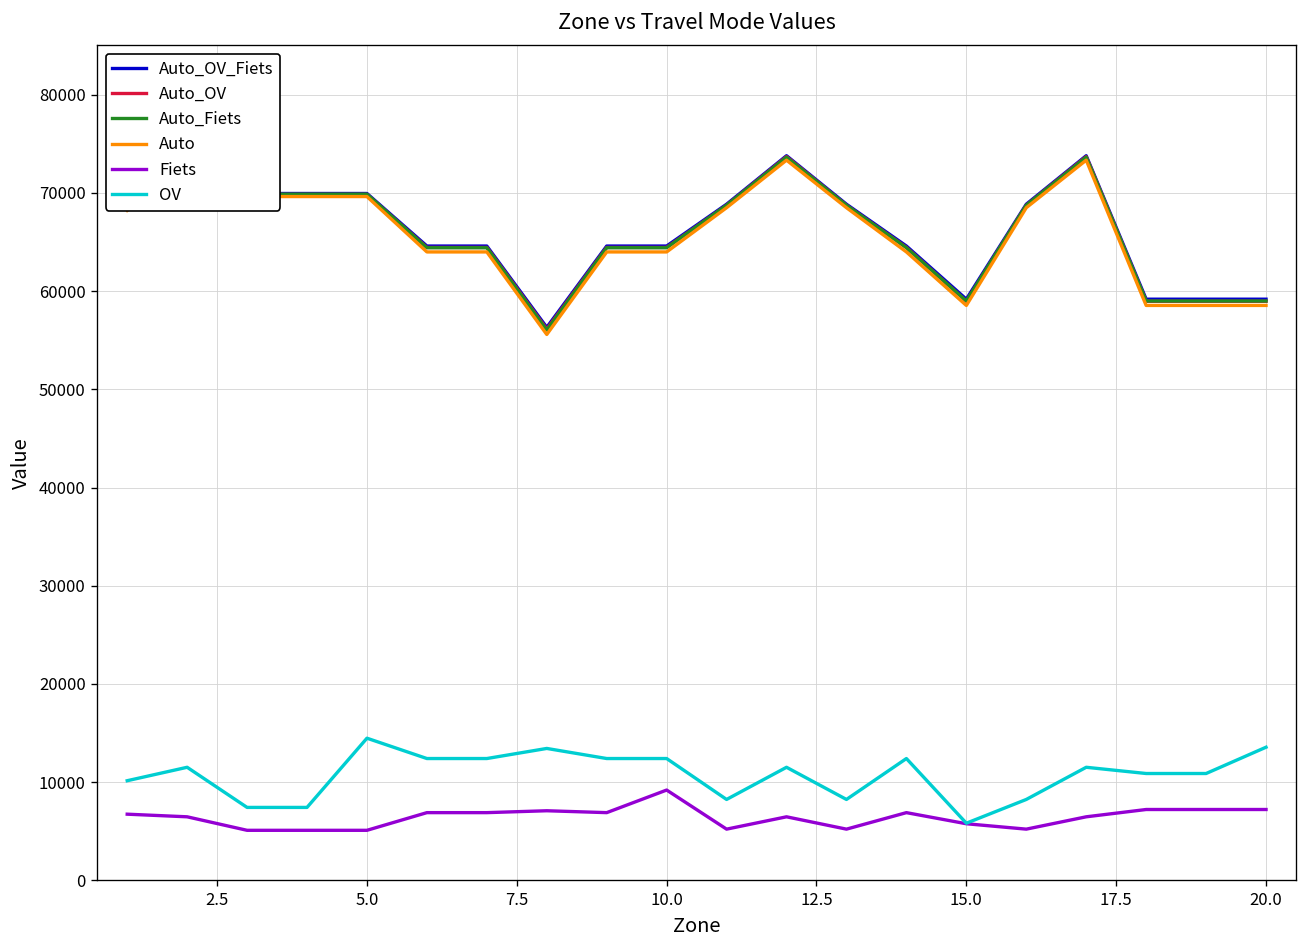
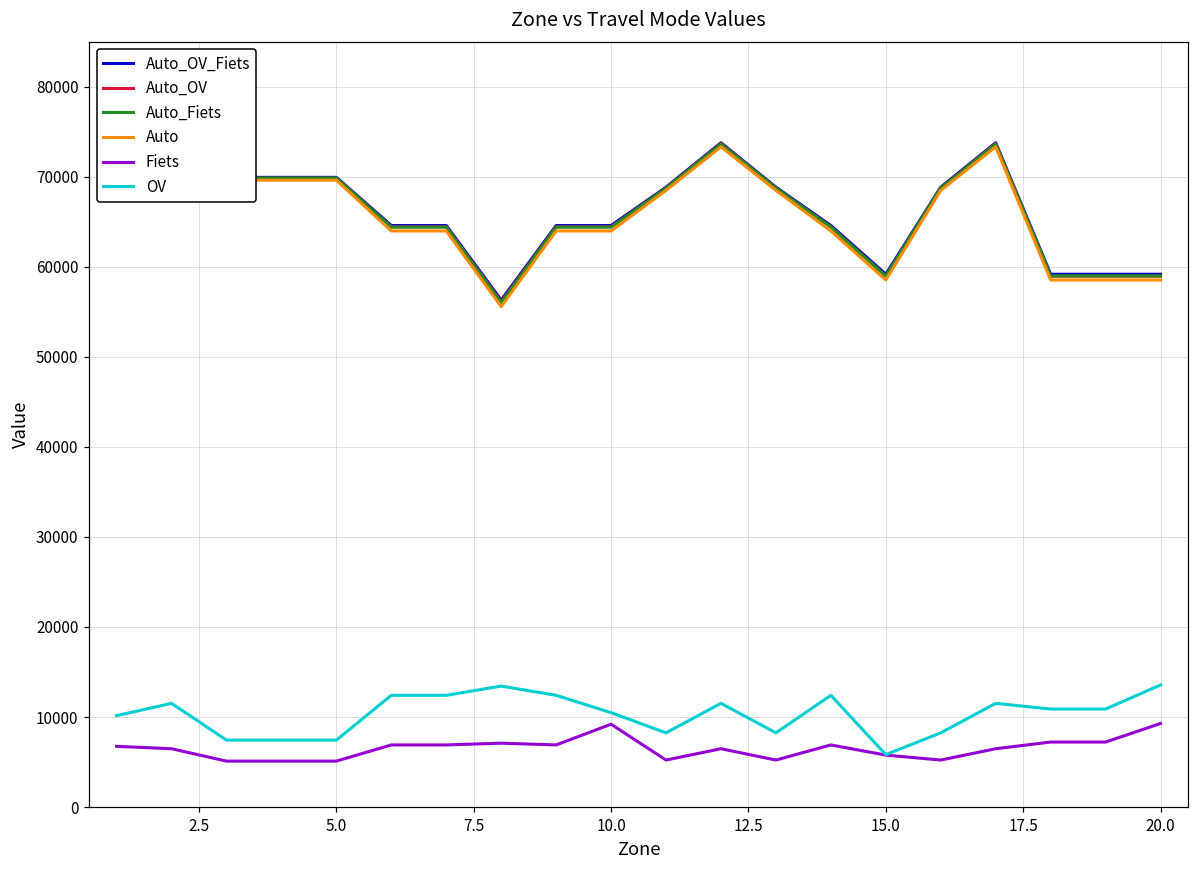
  {
    "Auto": {
      "10.0": 64000,
      "15.0": 59000,
      "20.0": 59000
    },
    "Fiets": {
      "5.0": 5000,
      "10.0": 9000,
-     "20.0": 7000
+     "20.0": 9000
    },
    "OV": {
-     "5.0": 14000,
-     "10.0": 12000,
+     "5.0": 7000,
+     "10.0": 10000,
      "20.0": 14000
    }
  }
